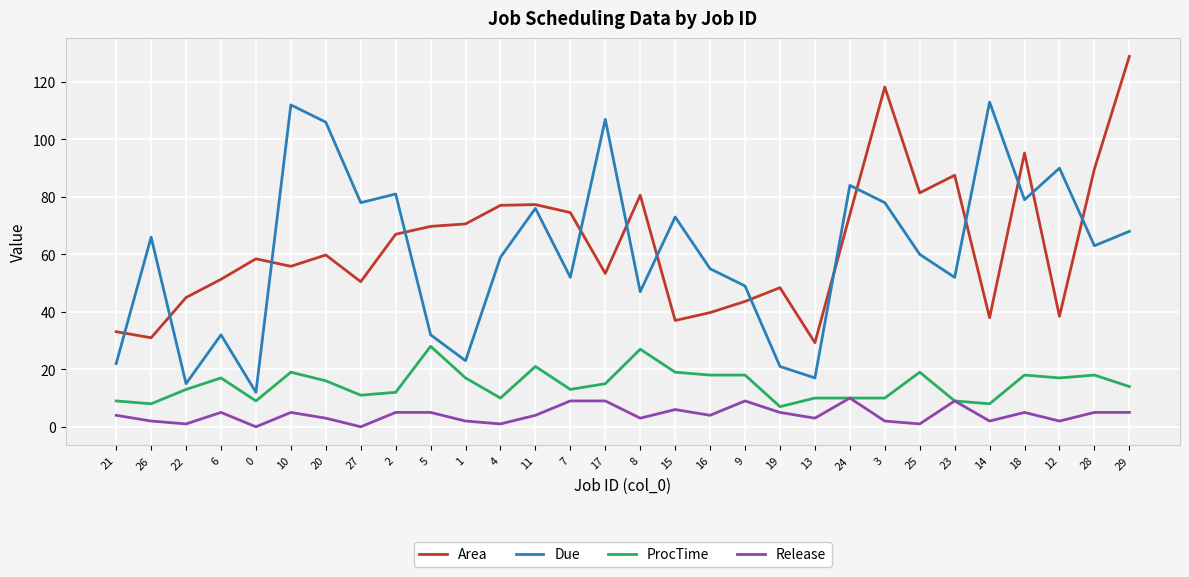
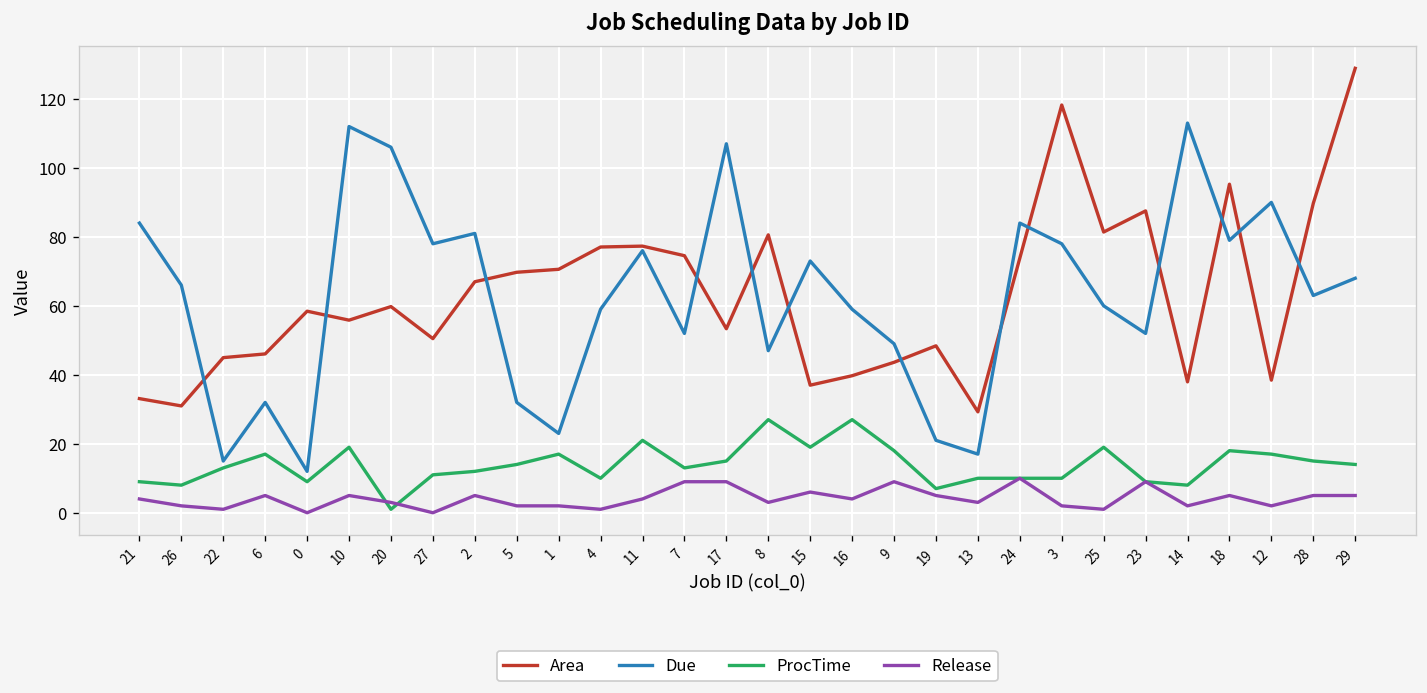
  {
    "Area": {
      "21": 33,
      "26": 31,
      "22": 45,
-     "6": 51,
+     "6": 46,
      "0": 58,
      "10": 56,
      "20": 60,
      "27": 50,
      "2": 67,
      "5": 70,
      "1": 71,
      "4": 77,
      "11": 77,
      "7": 75,
      "17": 53,
      "8": 81,
      "15": 37,
      "16": 40,
      "9": 44,
      "19": 48,
      "13": 29,
      "24": 74,
      "3": 118,
      "25": 81,
      "23": 88,
      "14": 38,
      "18": 95,
      "12": 38,
      "28": 90,
      "29": 129
    },
    "Due": {
-     "21": 22,
+     "21": 84,
      "26": 66,
      "22": 15,
      "6": 32,
      "0": 12,
      "10": 112,
      "20": 106,
      "27": 78,
      "2": 81,
      "5": 32,
      "1": 23,
      "4": 59,
      "11": 76,
      "7": 52,
      "17": 107,
      "8": 47,
      "15": 73,
-     "16": 55,
+     "16": 59,
      "9": 49,
      "19": 21,
      "13": 17,
      "24": 84,
      "3": 78,
      "25": 60,
      "23": 52,
      "14": 113,
      "18": 79,
      "12": 90,
      "28": 63,
      "29": 68
    },
    "ProcTime": {
      "21": 9,
      "26": 8,
      "22": 13,
      "6": 17,
      "0": 9,
      "10": 19,
-     "20": 16,
+     "20": 1,
      "27": 11,
      "2": 12,
-     "5": 28,
+     "5": 14,
      "1": 17,
      "4": 10,
      "11": 21,
      "7": 13,
      "17": 15,
      "8": 27,
      "15": 19,
-     "16": 18,
+     "16": 27,
      "9": 18,
      "19": 7,
      "13": 10,
      "3": 10,
      "25": 19,
      "14": 8,
      "18": 18,
      "12": 17,
-     "28": 18,
+     "28": 15,
      "29": 14
    },
    "Release": {
      "21": 4,
      "26": 2,
      "22": 1,
      "6": 5,
      "0": 0,
      "10": 5,
      "20": 3,
      "27": 0,
      "2": 5,
-     "5": 5,
+     "5": 2,
      "1": 2,
      "4": 1,
      "11": 4,
      "7": 9,
      "17": 9,
      "8": 3,
      "15": 6,
      "16": 4,
      "9": 9,
      "19": 5,
      "13": 3,
      "3": 2,
      "25": 1,
      "14": 2,
      "18": 5,
      "12": 2,
      "28": 5,
      "29": 5
    }
  }
